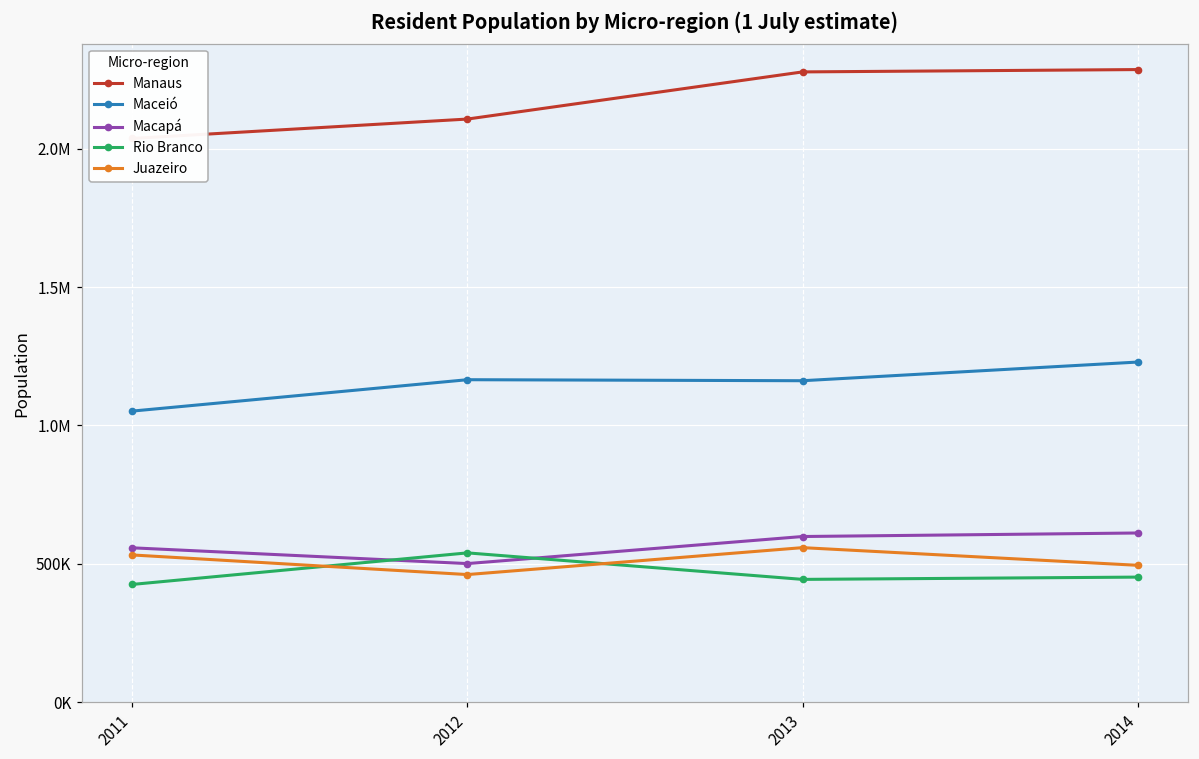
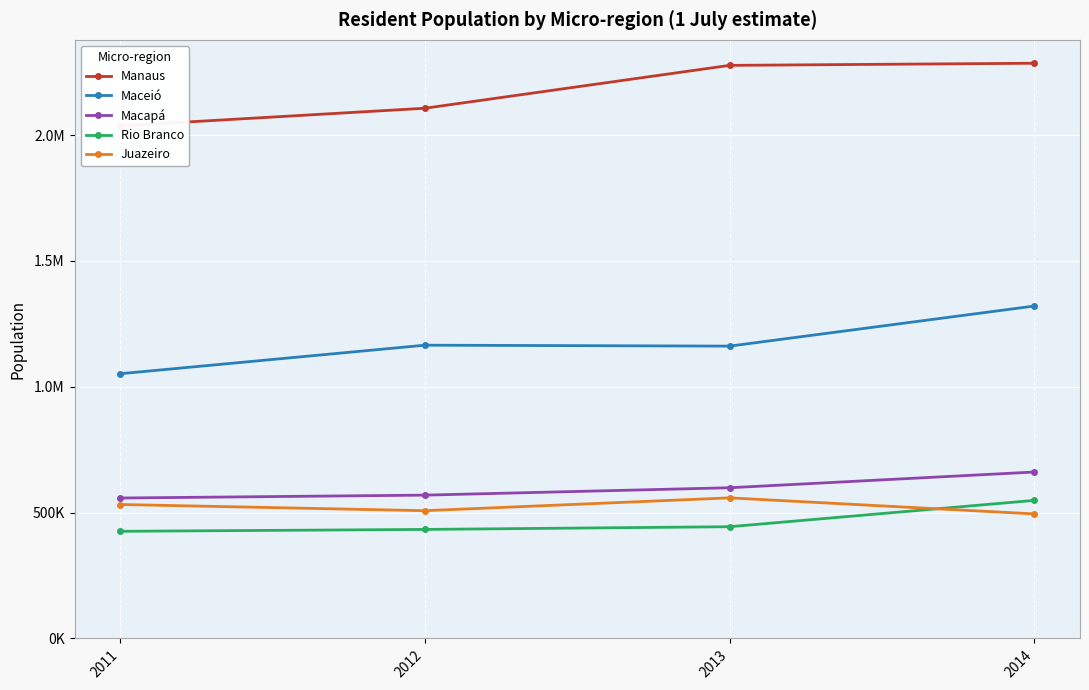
  {
    "Manaus": {
      "2012": 2110000,
      "2013": 2280000,
      "2014": 2290000
    },
    "Maceió": {
      "2011": 1050000,
      "2012": 1170000,
      "2013": 1160000,
-     "2014": 1230000
+     "2014": 1320000
    },
    "Macapá": {
      "2011": 560000,
-     "2012": 500000,
+     "2012": 570000,
      "2013": 600000,
-     "2014": 610000
+     "2014": 660000
    },
    "Rio Branco": {
      "2011": 430000,
-     "2012": 540000,
+     "2012": 430000,
      "2013": 440000,
-     "2014": 450000
+     "2014": 550000
    },
    "Juazeiro": {
      "2011": 530000,
-     "2012": 460000,
+     "2012": 510000,
      "2013": 560000,
      "2014": 490000
    }
  }
